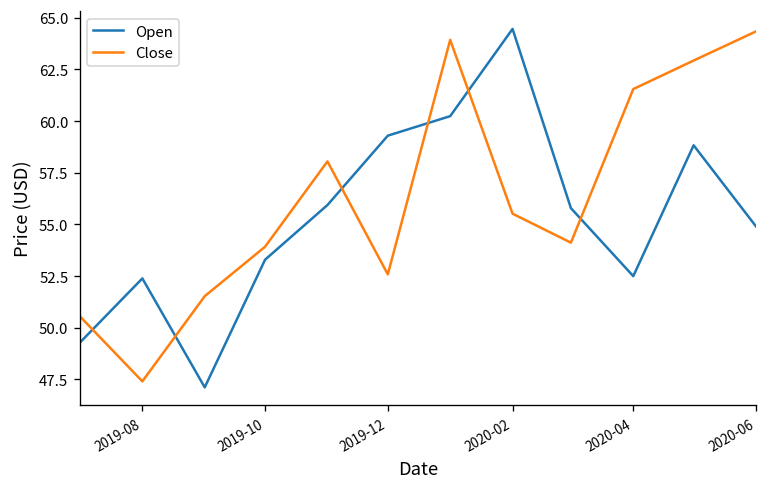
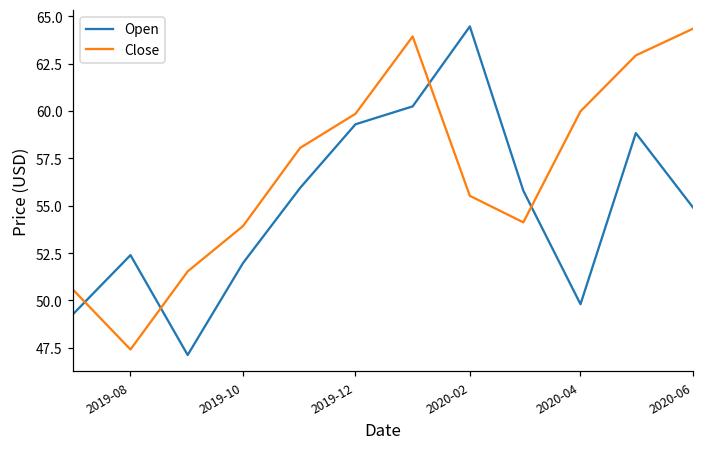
  {
    "Open": {
      "2019-08": 52.4,
-     "2019-10": 53.3,
+     "2019-10": 52.0,
      "2019-12": 59.3,
      "2020-02": 64.5,
-     "2020-04": 52.5,
+     "2020-04": 49.8,
      "2020-06": 54.9
    },
    "Close": {
      "2019-08": 47.4,
      "2019-10": 53.9,
-     "2019-12": 52.6,
+     "2019-12": 59.8,
      "2020-02": 55.5,
-     "2020-04": 61.6,
+     "2020-04": 60.0,
      "2020-06": 64.3
    }
  }
